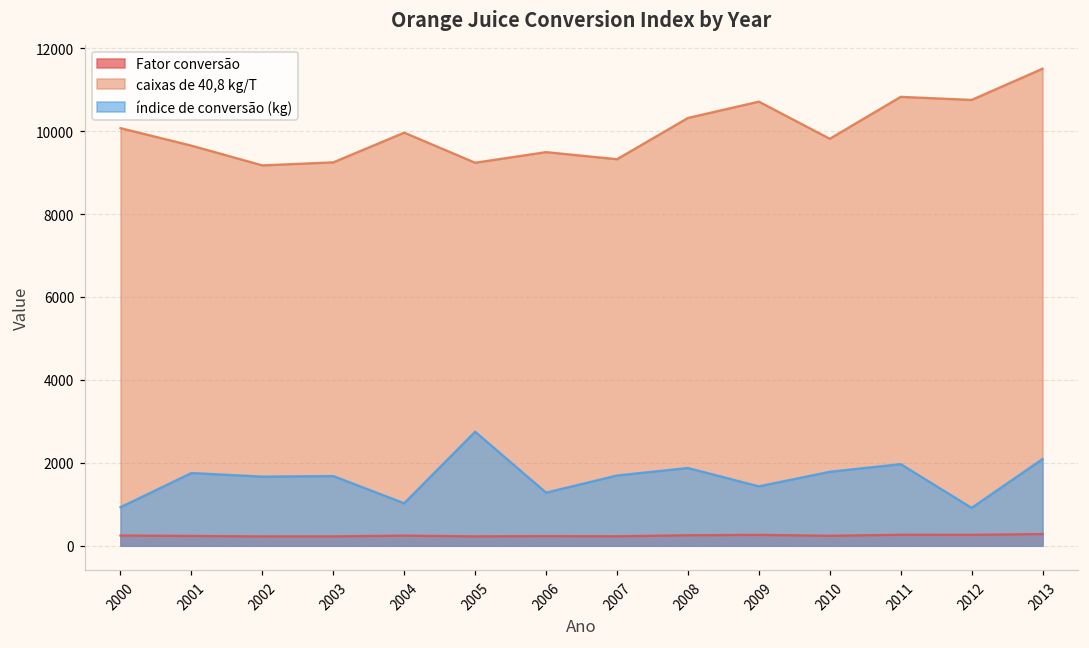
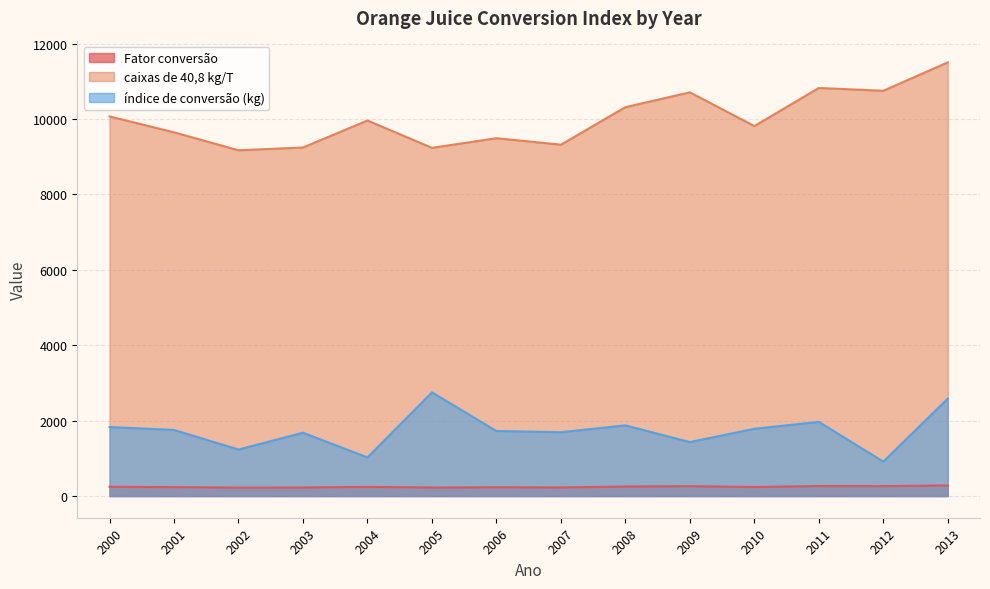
  {
    "índice de conversão (kg)": {
-     "2000": 900,
+     "2000": 1800,
      "2001": 1800,
-     "2002": 1700,
+     "2002": 1200,
      "2003": 1700,
      "2004": 1000,
      "2005": 2800,
-     "2006": 1300,
+     "2006": 1700,
      "2007": 1700,
      "2008": 1900,
      "2009": 1400,
      "2010": 1800,
      "2011": 2000,
      "2012": 900,
-     "2013": 2100
+     "2013": 2600
    }
  }
